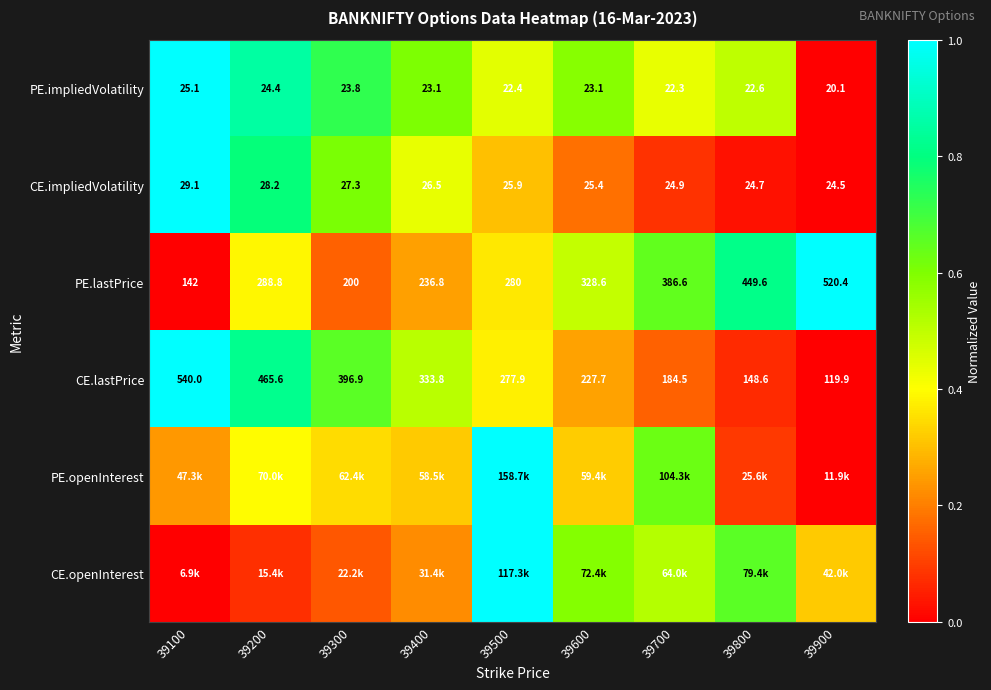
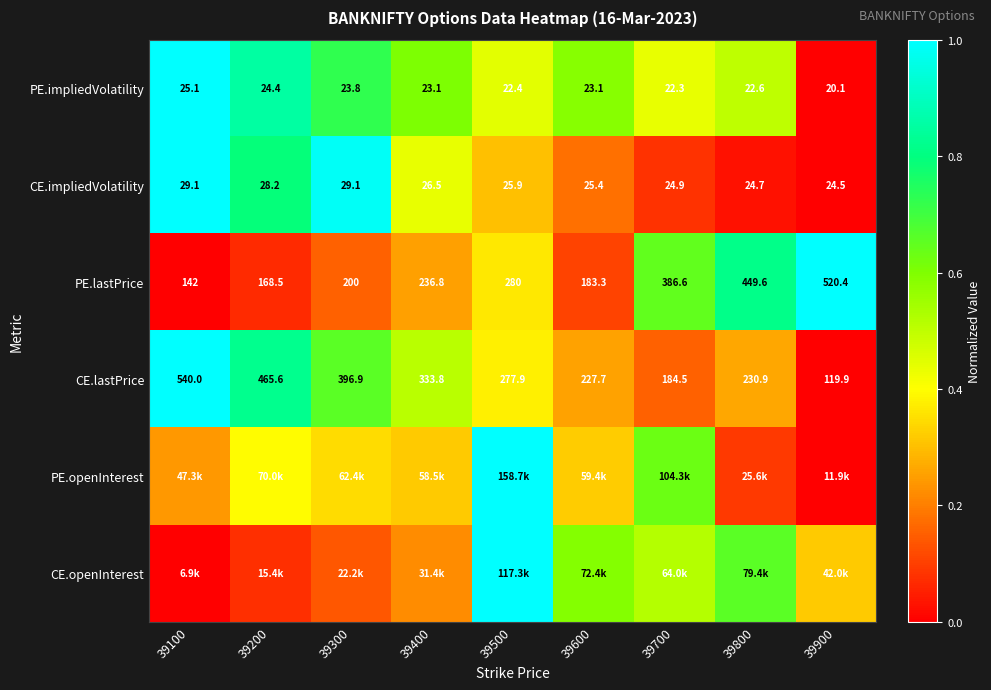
  {
    "PE.impliedVolatility": {
      "39100": "25.1",
      "39200": "24.4",
      "39300": "23.8",
      "39400": "23.1",
      "39500": "22.4",
      "39600": "23.1",
      "39700": "22.3",
      "39800": "22.6",
      "39900": "20.1"
    },
    "CE.impliedVolatility": {
      "39100": "29.1",
      "39200": "28.2",
-     "39300": "27.3",
+     "39300": "29.1",
      "39400": "26.5",
      "39500": "25.9",
      "39600": "25.4",
      "39700": "24.9",
      "39800": "24.7",
      "39900": "24.5"
    },
    "PE.lastPrice": {
      "39100": "142",
-     "39200": "288.8",
+     "39200": "168.5",
      "39300": "200",
      "39400": "236.8",
      "39500": "280",
-     "39600": "328.6",
+     "39600": "183.3",
      "39700": "386.6",
      "39800": "449.6",
      "39900": "520.4"
    },
    "CE.lastPrice": {
      "39100": "540.0",
      "39200": "465.6",
      "39300": "396.9",
      "39400": "333.8",
      "39500": "277.9",
      "39600": "227.7",
      "39700": "184.5",
-     "39800": "148.6",
+     "39800": "230.9",
      "39900": "119.9"
    },
    "PE.openInterest": {
      "39100": "47.3k",
      "39200": "70.0k",
      "39300": "62.4k",
      "39400": "58.5k",
      "39500": "158.7k",
      "39600": "59.4k",
      "39700": "104.3k",
      "39800": "25.6k",
      "39900": "11.9k"
    },
    "CE.openInterest": {
      "39100": "6.9k",
      "39200": "15.4k",
      "39300": "22.2k",
      "39400": "31.4k",
      "39500": "117.3k",
      "39600": "72.4k",
      "39700": "64.0k",
      "39800": "79.4k",
      "39900": "42.0k"
    }
  }
